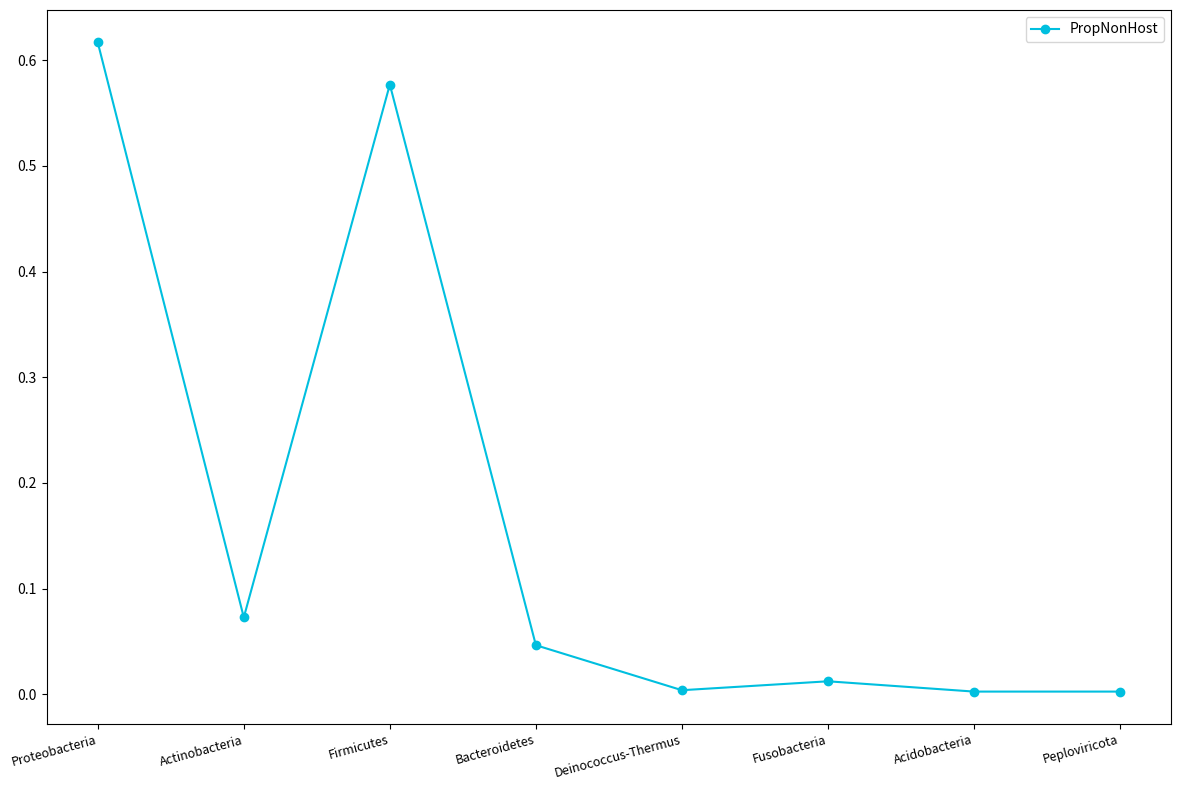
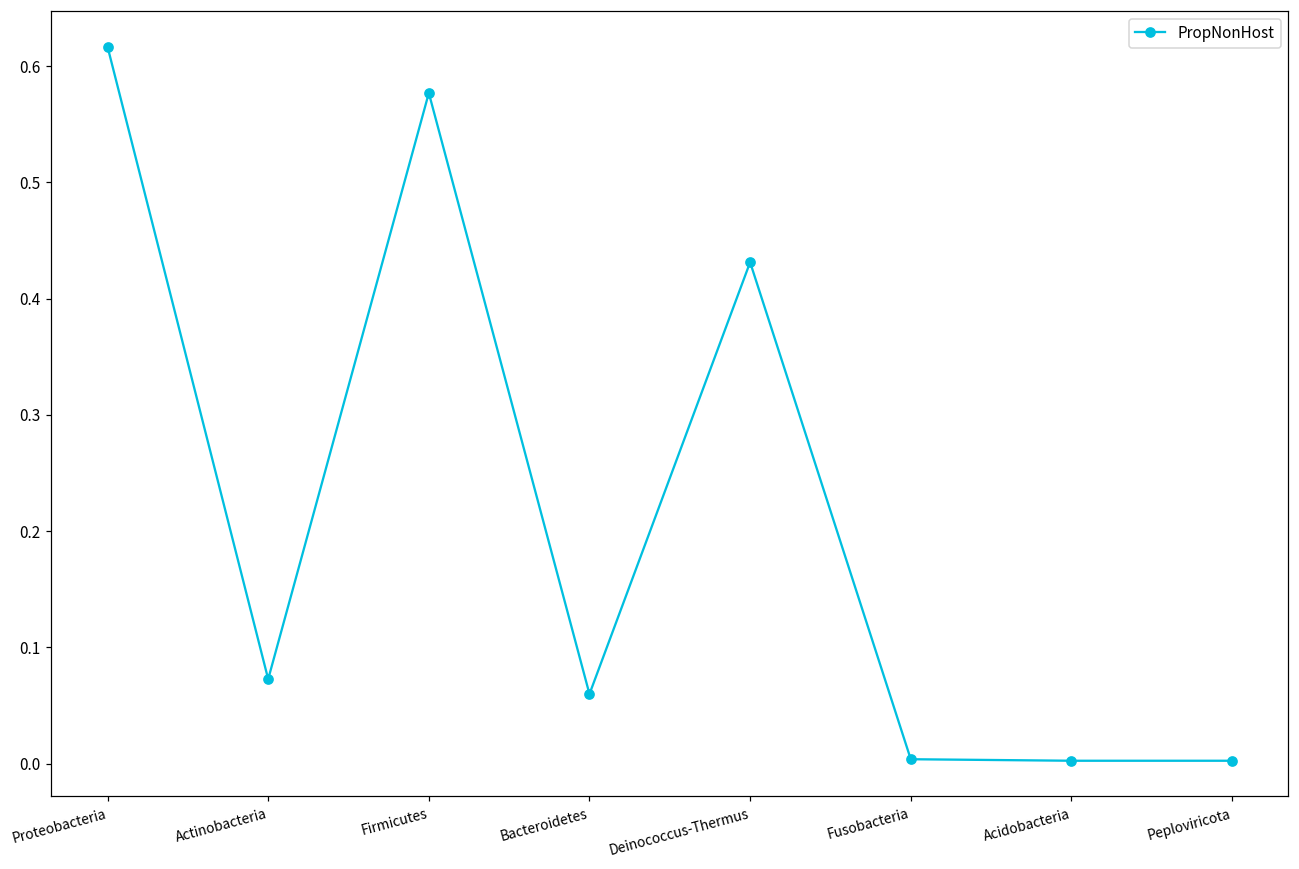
  {
    "Proteobacteria": 0.617,
    "Actinobacteria": 0.073,
    "Firmicutes": 0.577,
-   "Bacteroidetes": 0.046,
-   "Deinococcus-Thermus": 0.004,
-   "Fusobacteria": 0.012,
+   "Bacteroidetes": 0.060,
+   "Deinococcus-Thermus": 0.431,
+   "Fusobacteria": 0.004,
    "Acidobacteria": 0.003,
    "Peploviricota": 0.003
  }
